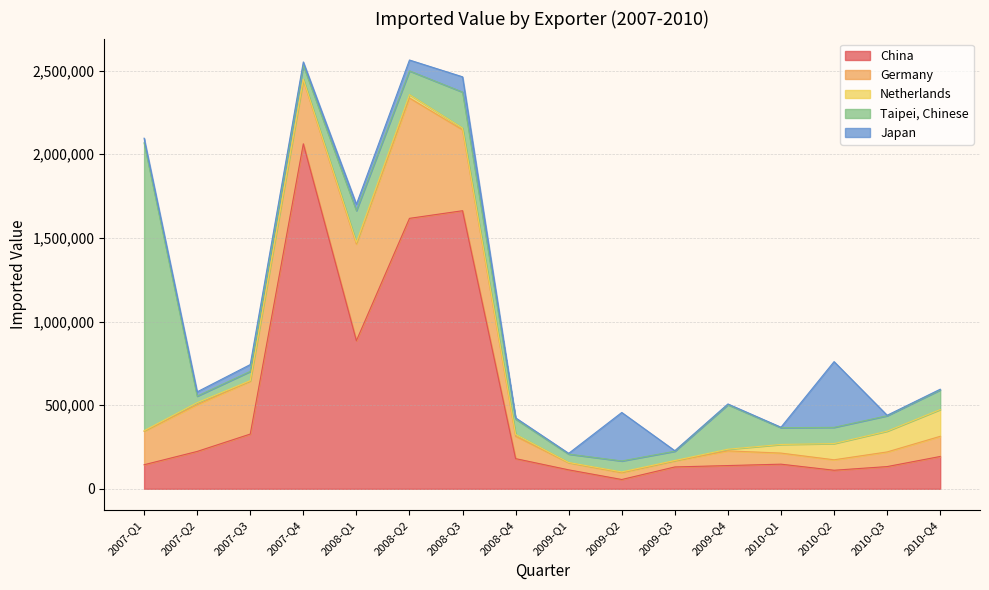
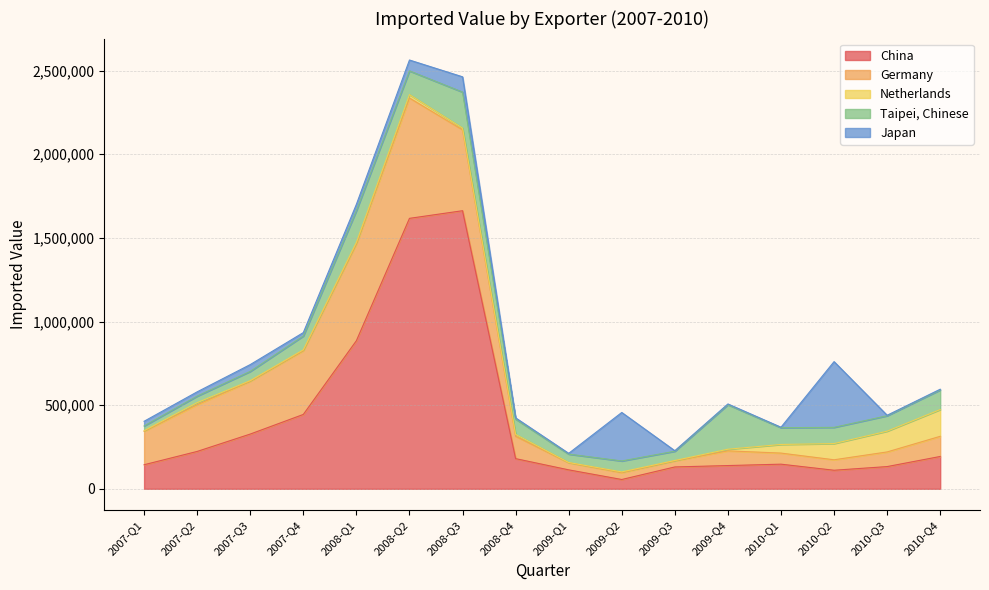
  {
    "China": {
      "2007-Q1": "140,000",
      "2007-Q2": "220,000",
      "2007-Q3": "330,000",
-     "2007-Q4": "2,060,000",
+     "2007-Q4": "440,000",
      "2008-Q1": "890,000",
      "2008-Q2": "1,620,000",
      "2008-Q3": "1,660,000",
      "2008-Q4": "180,000",
      "2009-Q1": "110,000",
      "2009-Q2": "60,000",
      "2009-Q3": "130,000",
      "2009-Q4": "140,000",
      "2010-Q1": "150,000",
      "2010-Q2": "110,000",
      "2010-Q3": "130,000",
      "2010-Q4": "190,000"
    },
    "Taipei, Chinese": {
-     "2007-Q1": "1,720,000",
+     "2007-Q1": "30,000",
      "2007-Q2": "40,000",
      "2007-Q3": "60,000",
      "2007-Q4": "80,000",
      "2008-Q1": "190,000",
      "2008-Q2": "140,000",
      "2008-Q3": "220,000",
      "2009-Q2": "70,000",
      "2010-Q2": "100,000"
    },
    "Japan": {
      "2007-Q1": "30,000",
      "2007-Q2": "30,000",
      "2007-Q3": "40,000",
      "2007-Q4": "20,000",
      "2008-Q1": "40,000",
      "2008-Q2": "70,000",
      "2008-Q3": "90,000",
      "2009-Q2": "290,000",
      "2010-Q2": "390,000"
    }
  }
